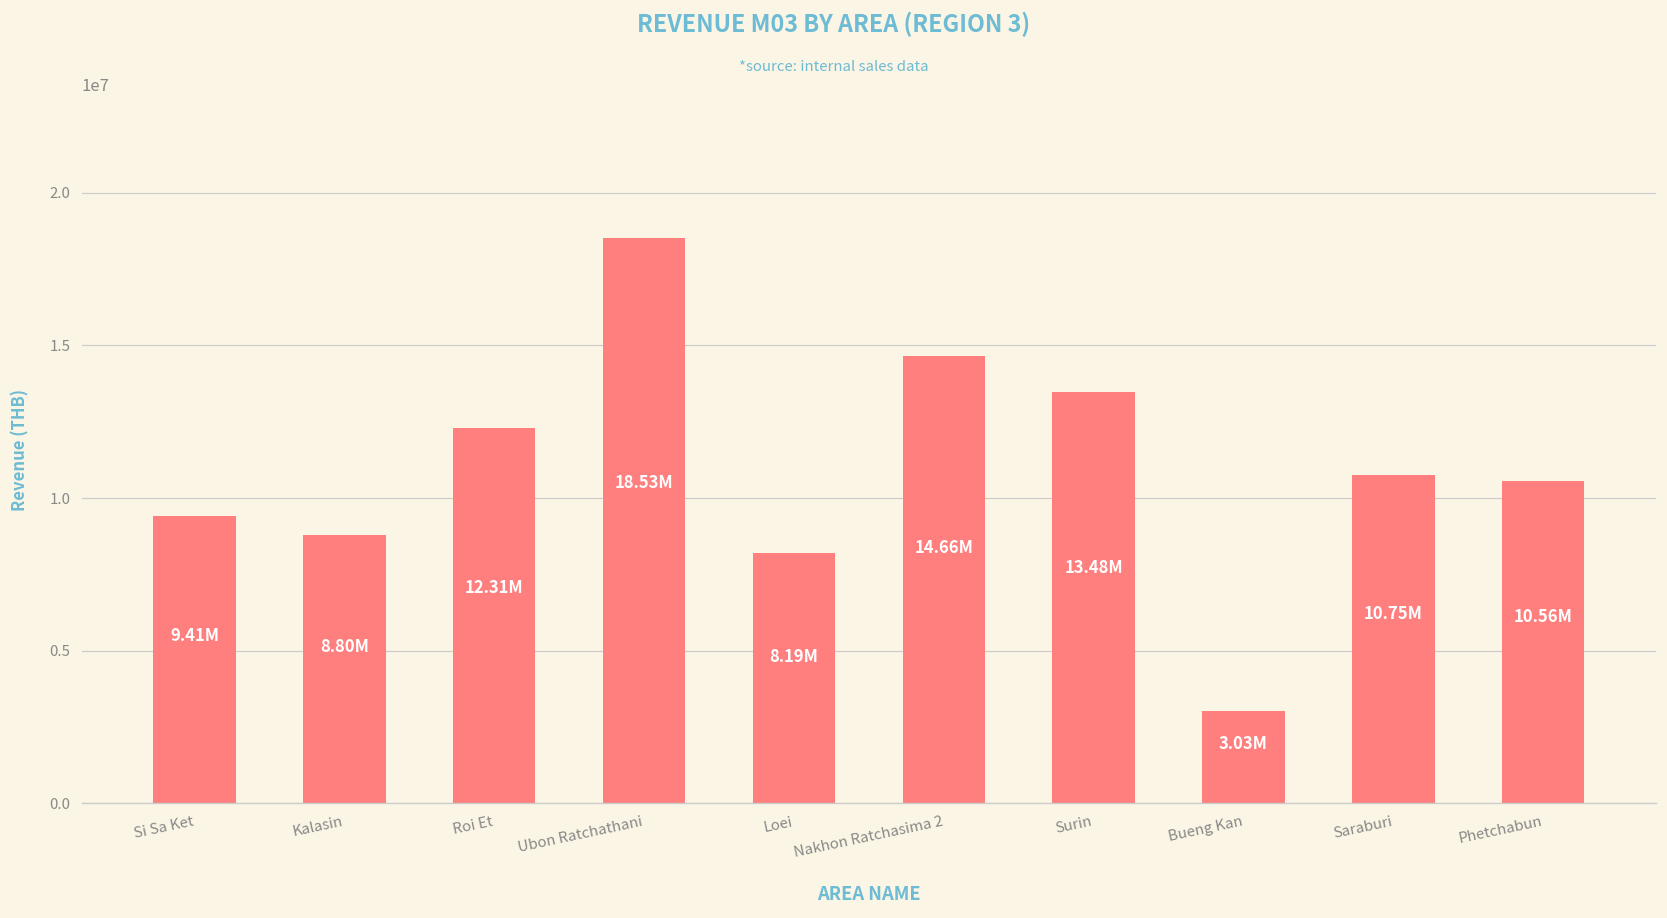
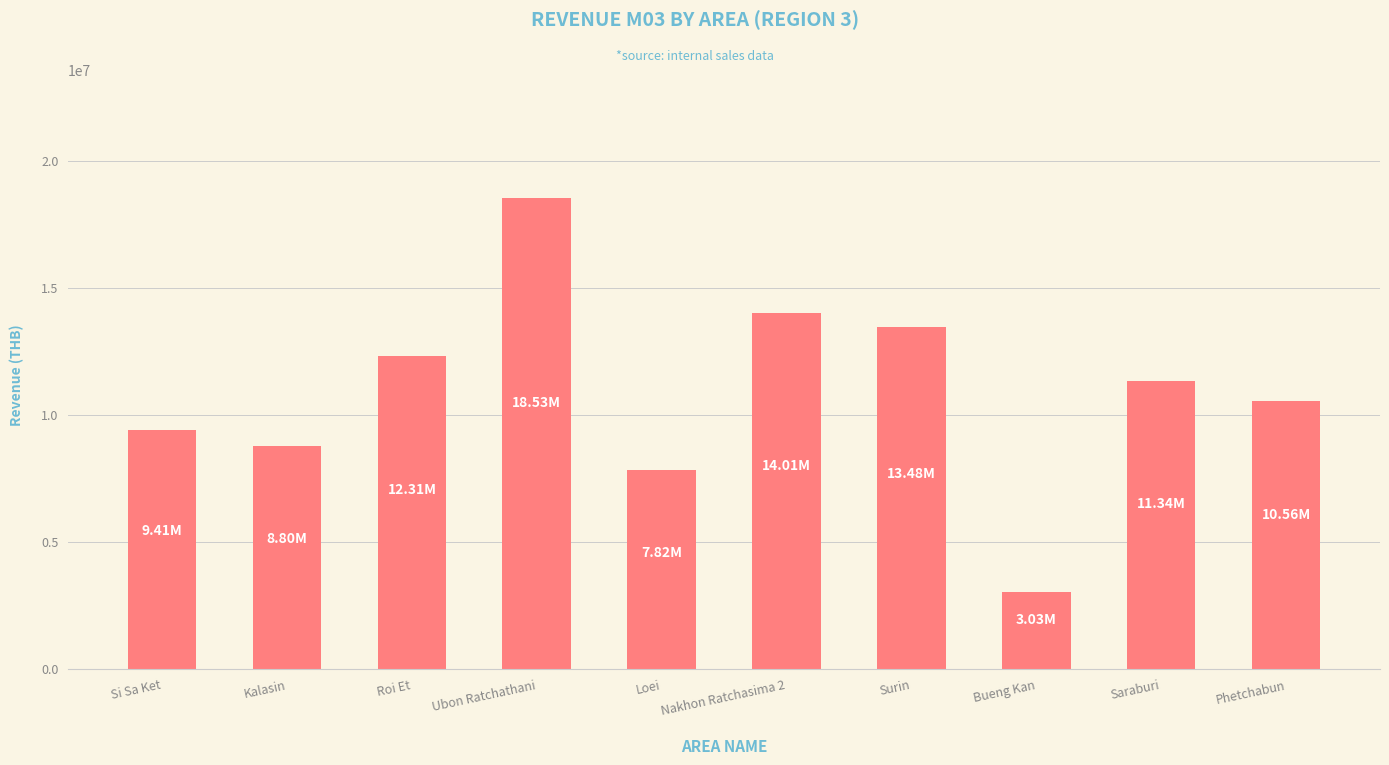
  {
    "Si Sa Ket": "9.41M",
    "Kalasin": "8.80M",
    "Roi Et": "12.31M",
    "Ubon Ratchathani": "18.53M",
-   "Loei": "8.19M",
-   "Nakhon Ratchasima 2": "14.66M",
+   "Loei": "7.82M",
+   "Nakhon Ratchasima 2": "14.01M",
    "Surin": "13.48M",
    "Bueng Kan": "3.03M",
-   "Saraburi": "10.75M",
+   "Saraburi": "11.34M",
    "Phetchabun": "10.56M"
  }
